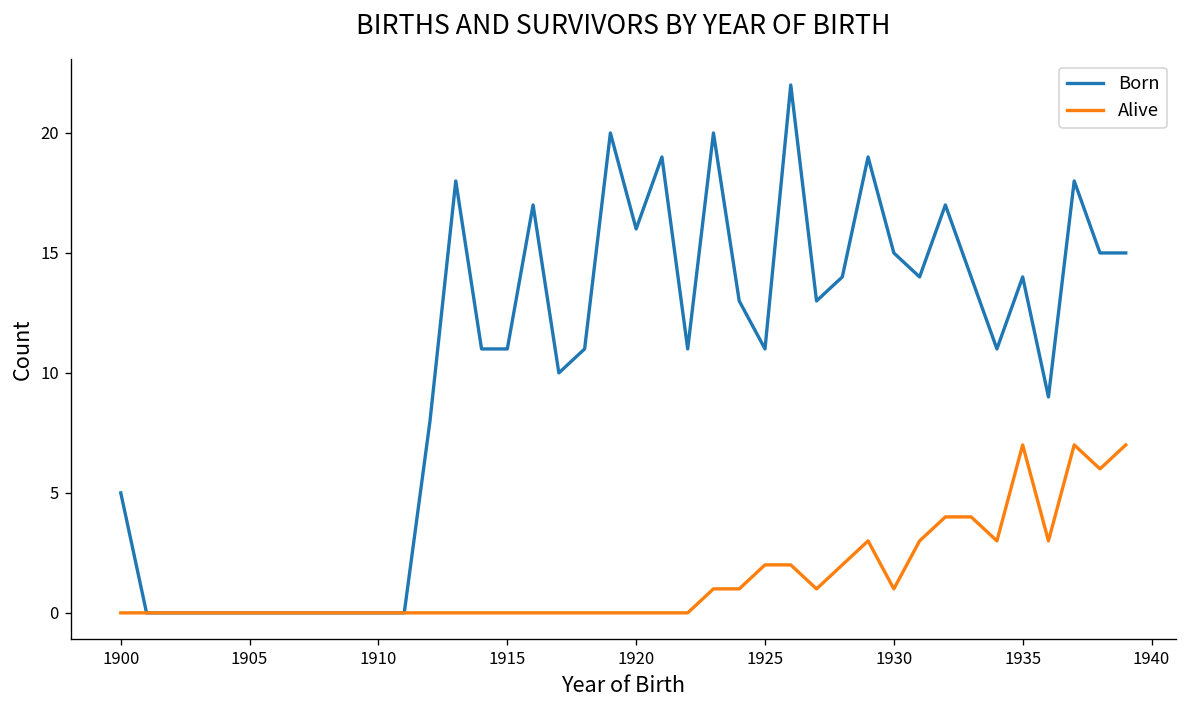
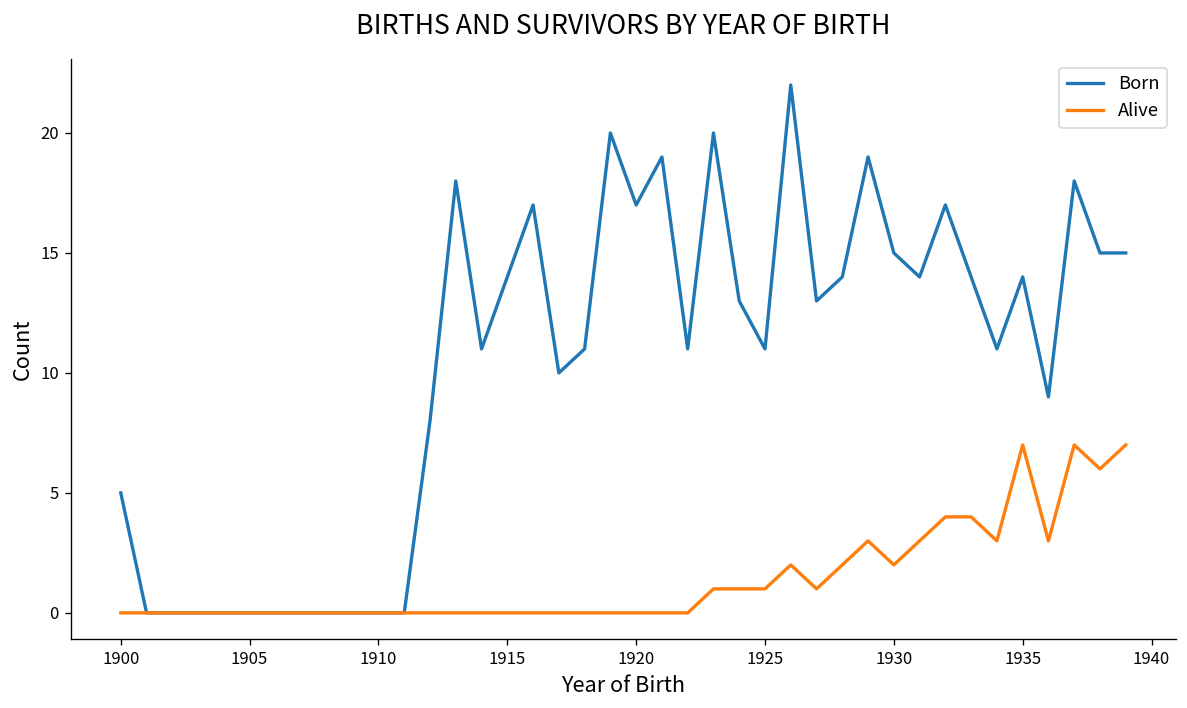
  {
    "Born": {
      "1900": 5,
-     "1915": 11,
-     "1920": 16,
+     "1915": 14,
+     "1920": 17,
      "1925": 11,
      "1930": 15,
      "1935": 14
    },
    "Alive": {
      "1900": 0,
      "1915": 0,
      "1920": 0,
-     "1925": 2,
-     "1930": 1,
+     "1925": 1,
+     "1930": 2,
      "1935": 7
    }
  }
